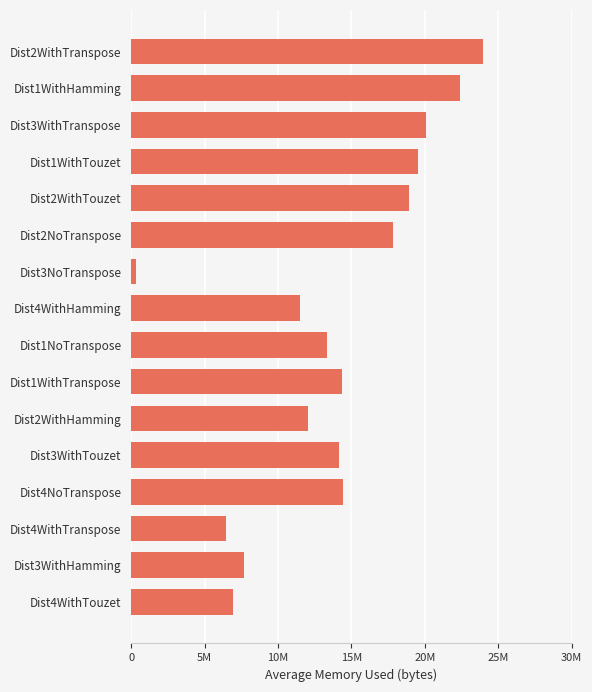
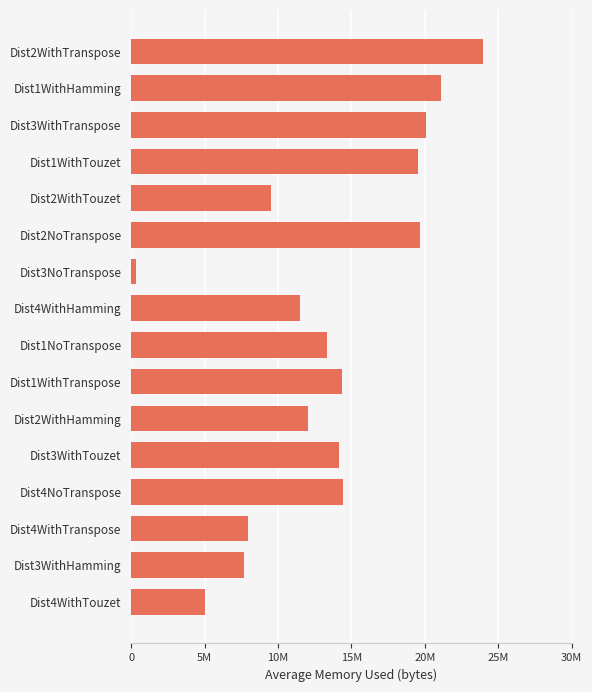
  {
    "Dist2WithTranspose": 24000000,
-   "Dist1WithHamming": 22400000,
+   "Dist1WithHamming": 21100000,
    "Dist3WithTranspose": 20100000,
    "Dist1WithTouzet": 19500000,
-   "Dist2WithTouzet": 19000000,
-   "Dist2NoTranspose": 17800000,
+   "Dist2WithTouzet": 9500000,
+   "Dist2NoTranspose": 19600000,
    "Dist3NoTranspose": 300000,
    "Dist4WithHamming": 11500000,
    "Dist1NoTranspose": 13300000,
    "Dist1WithTranspose": 14300000,
    "Dist2WithHamming": 12000000,
    "Dist3WithTouzet": 14100000,
    "Dist4NoTranspose": 14400000,
-   "Dist4WithTranspose": 6400000,
+   "Dist4WithTranspose": 7900000,
    "Dist3WithHamming": 7700000,
-   "Dist4WithTouzet": 7000000
+   "Dist4WithTouzet": 5000000
  }
